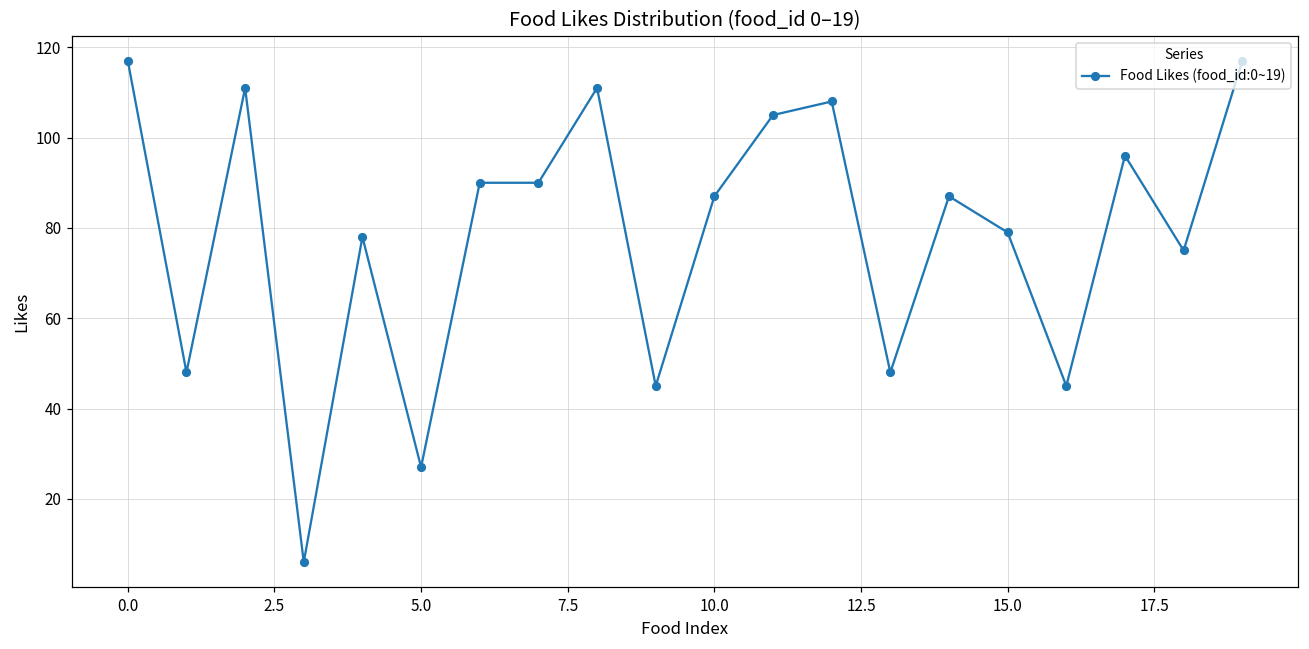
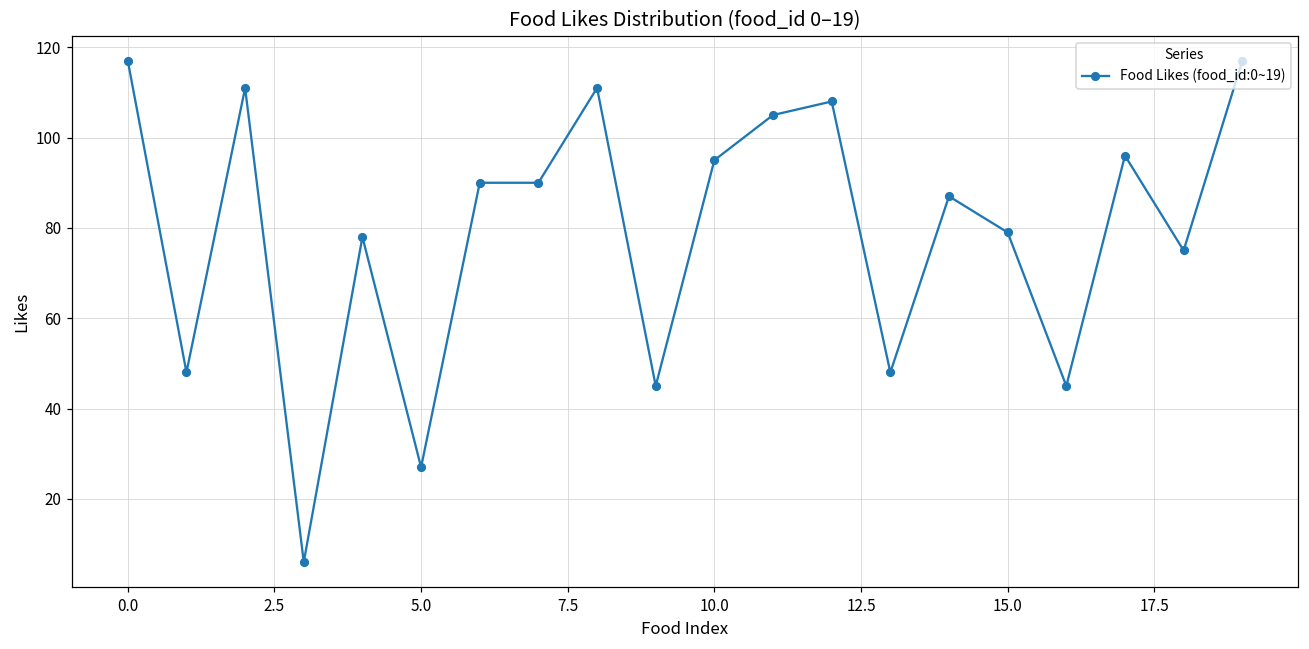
  {
    "0.0": 117,
    "5.0": 27,
-   "10.0": 87,
+   "10.0": 95,
    "15.0": 79
  }
